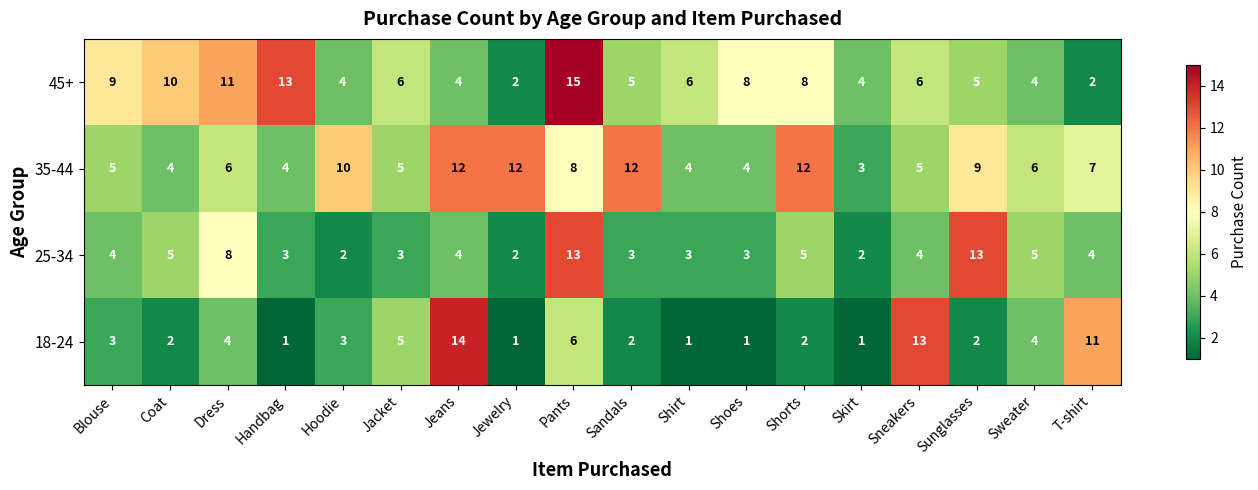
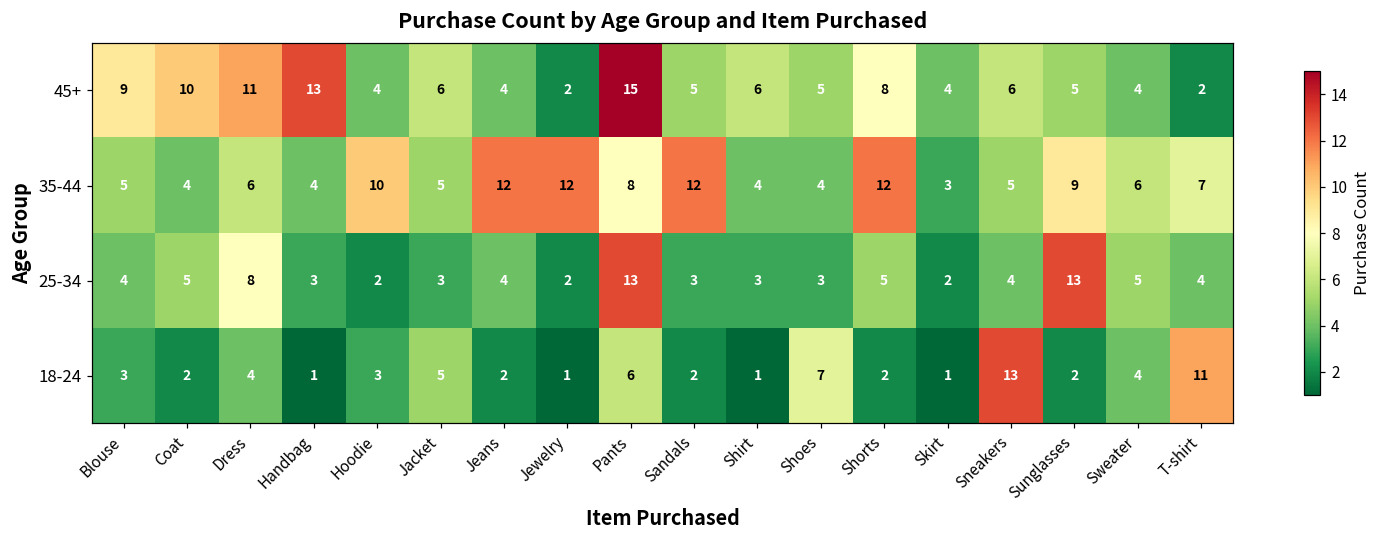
  {
    "45+": {
      "Blouse": 9,
      "Coat": 10,
      "Dress": 11,
      "Handbag": 13,
      "Hoodie": 4,
      "Jacket": 6,
      "Jeans": 4,
      "Jewelry": 2,
      "Pants": 15,
      "Sandals": 5,
      "Shirt": 6,
-     "Shoes": 8,
+     "Shoes": 5,
      "Shorts": 8,
      "Skirt": 4,
      "Sneakers": 6,
      "Sunglasses": 5,
      "Sweater": 4,
      "T-shirt": 2
    },
    "35-44": {
      "Blouse": 5,
      "Coat": 4,
      "Dress": 6,
      "Handbag": 4,
      "Hoodie": 10,
      "Jacket": 5,
      "Jeans": 12,
      "Jewelry": 12,
      "Pants": 8,
      "Sandals": 12,
      "Shirt": 4,
      "Shoes": 4,
      "Shorts": 12,
      "Skirt": 3,
      "Sneakers": 5,
      "Sunglasses": 9,
      "Sweater": 6,
      "T-shirt": 7
    },
    "25-34": {
      "Blouse": 4,
      "Coat": 5,
      "Dress": 8,
      "Handbag": 3,
      "Hoodie": 2,
      "Jacket": 3,
      "Jeans": 4,
      "Jewelry": 2,
      "Pants": 13,
      "Sandals": 3,
      "Shirt": 3,
      "Shoes": 3,
      "Shorts": 5,
      "Skirt": 2,
      "Sneakers": 4,
      "Sunglasses": 13,
      "Sweater": 5,
      "T-shirt": 4
    },
    "18-24": {
      "Blouse": 3,
      "Coat": 2,
      "Dress": 4,
      "Handbag": 1,
      "Hoodie": 3,
      "Jacket": 5,
-     "Jeans": 14,
+     "Jeans": 2,
      "Jewelry": 1,
      "Pants": 6,
      "Sandals": 2,
      "Shirt": 1,
-     "Shoes": 1,
+     "Shoes": 7,
      "Shorts": 2,
      "Skirt": 1,
      "Sneakers": 13,
      "Sunglasses": 2,
      "Sweater": 4,
      "T-shirt": 11
    }
  }
